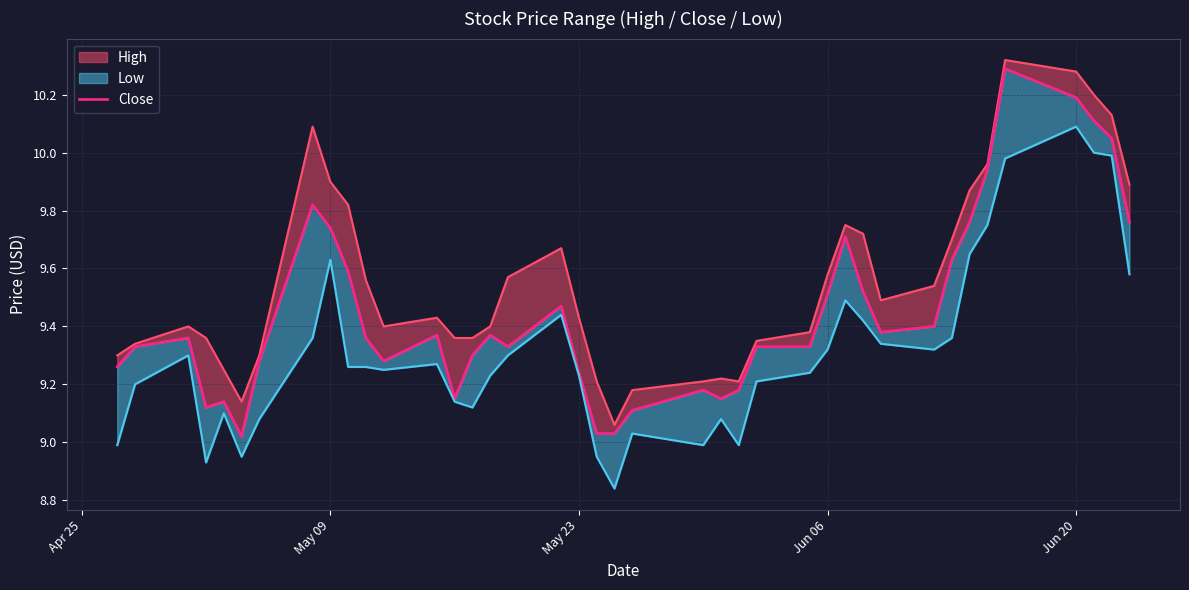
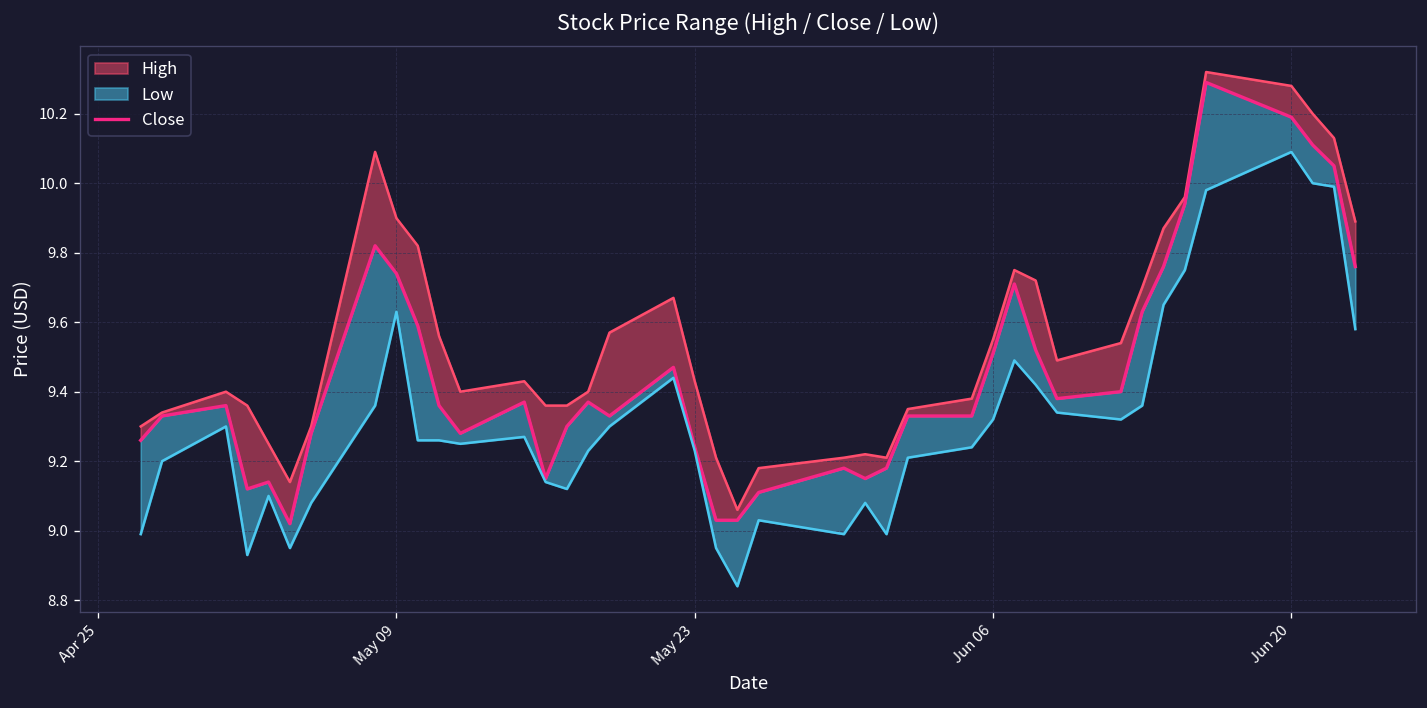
  {
    "High": {
      "May 09": 9.90,
      "May 23": 9.43,
-     "Jun 06": 9.58,
+     "Jun 06": 9.55,
      "Jun 20": 10.28
    }
  }
